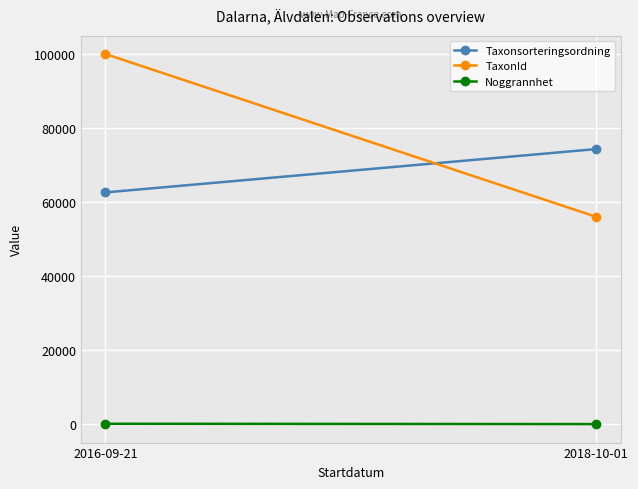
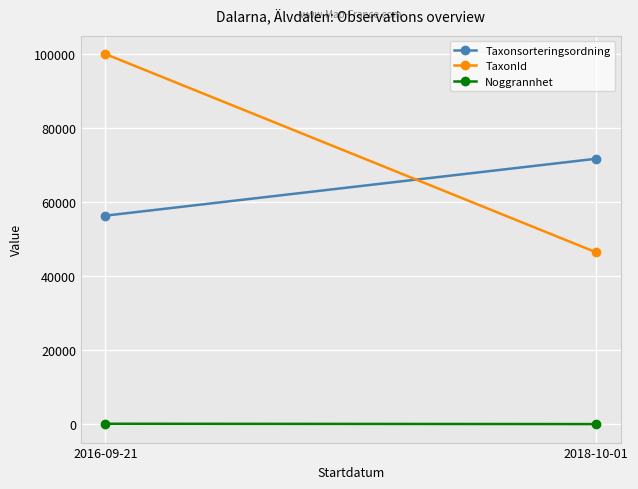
  {
    "Taxonsorteringsordning": {
-     "2016-09-21": 63000,
-     "2018-10-01": 74000
+     "2016-09-21": 56000,
+     "2018-10-01": 72000
    },
    "TaxonId": {
      "2016-09-21": 100000,
-     "2018-10-01": 56000
+     "2018-10-01": 46000
    },
    "Noggrannhet": {
      "2016-09-21": 0,
      "2018-10-01": 0
    }
  }
